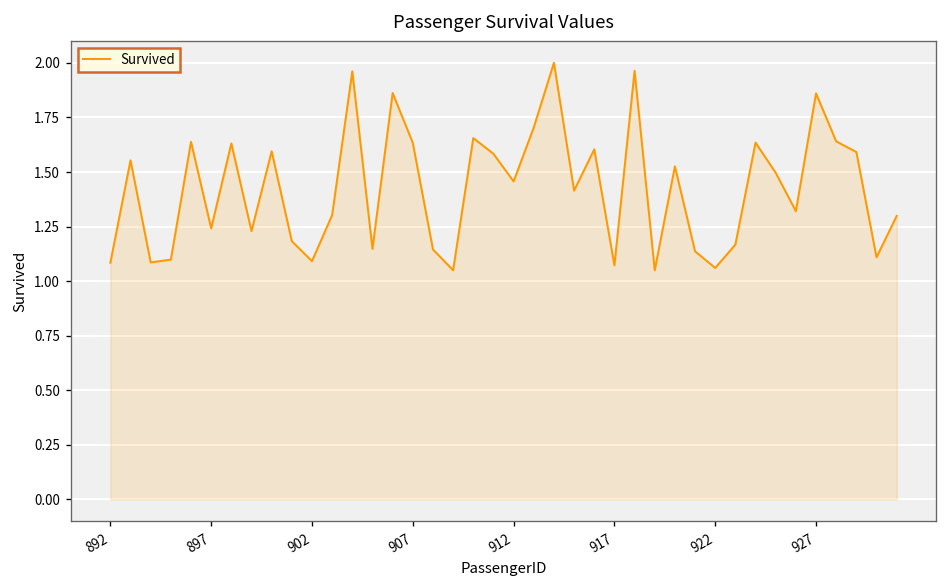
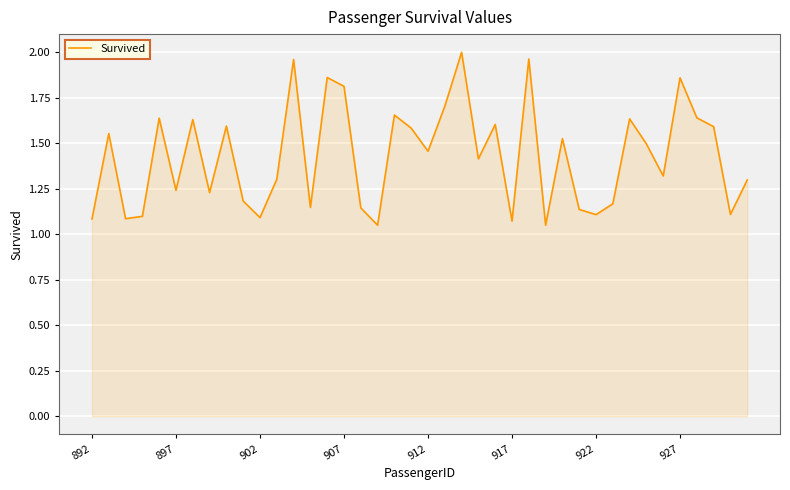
  {
    "892": 1.08,
    "897": 1.24,
    "902": 1.09,
-   "907": 1.63,
+   "907": 1.81,
    "912": 1.46,
    "917": 1.07,
-   "922": 1.06,
+   "922": 1.11,
    "927": 1.86
  }
